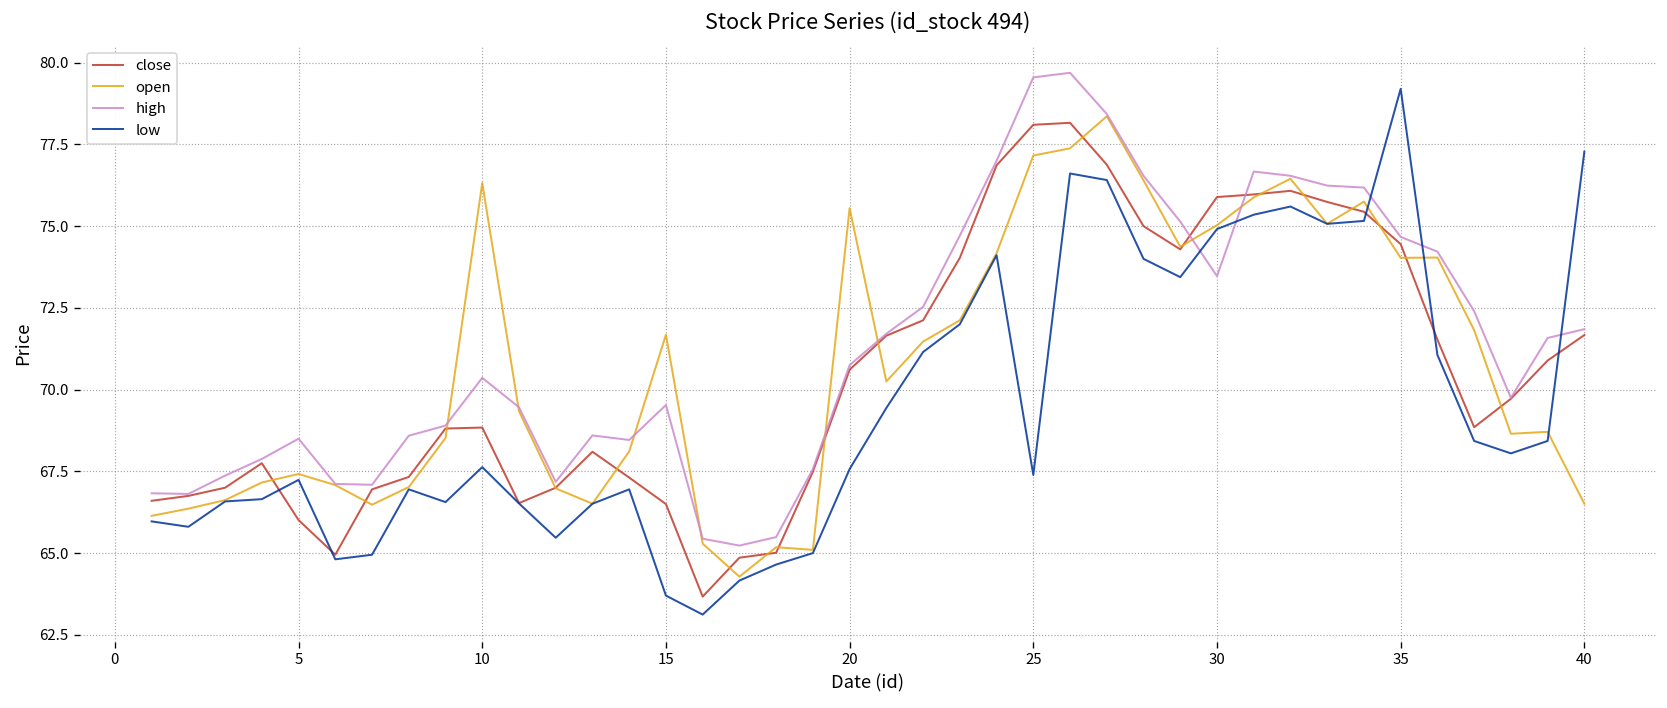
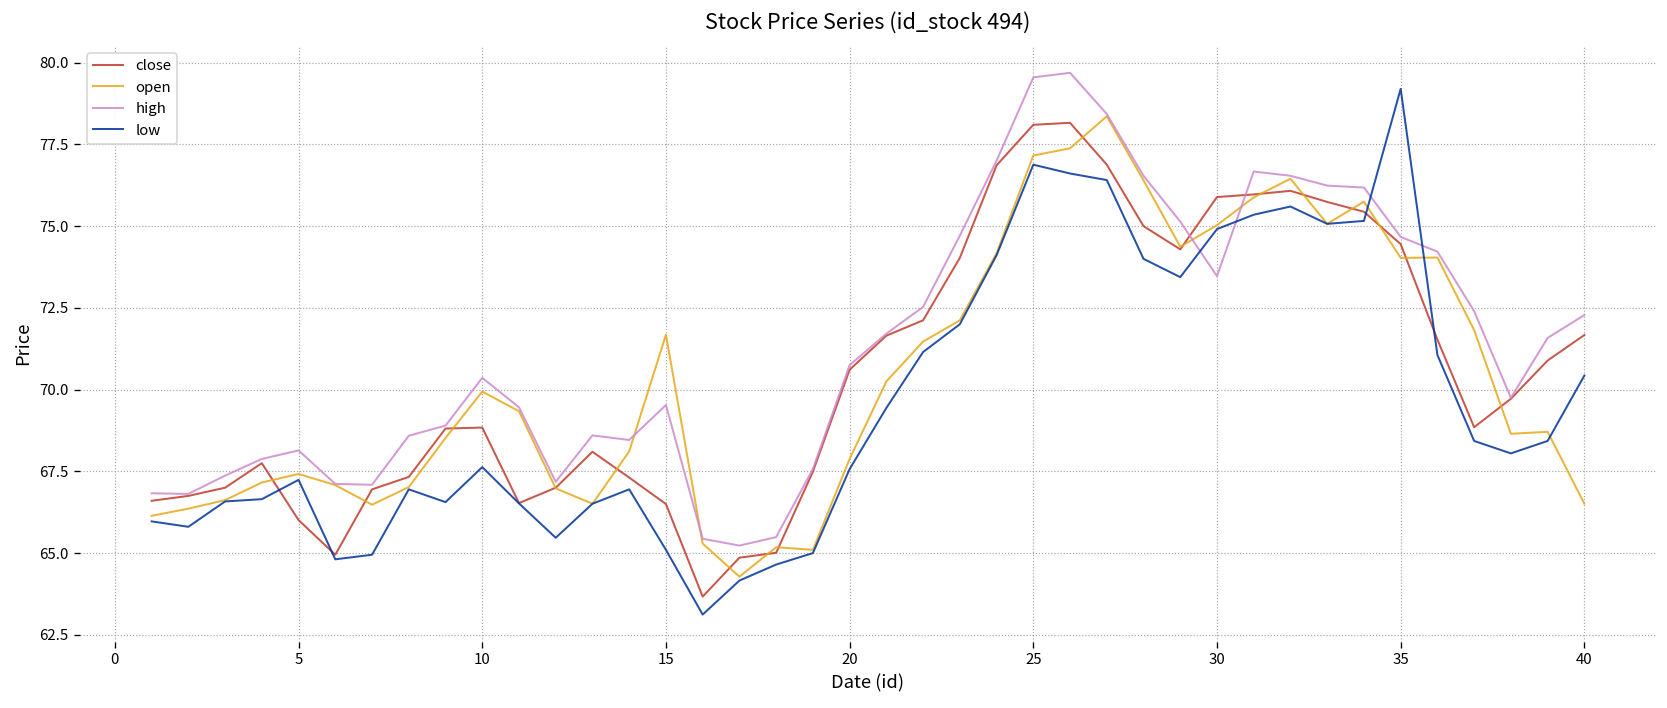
  {
    "close": {
      "5": 66.0,
      "10": 68.8,
      "15": 66.5,
      "20": 70.6,
      "25": 78.1,
      "30": 75.9,
      "35": 74.5,
      "40": 71.7
    },
    "open": {
      "5": 67.4,
-     "10": 76.3,
+     "10": 69.9,
      "15": 71.7,
-     "20": 75.6,
+     "20": 67.9,
      "25": 77.2,
      "30": 75.0,
      "35": 74.0,
      "40": 66.5
    },
    "high": {
-     "5": 68.5,
+     "5": 68.1,
      "10": 70.4,
      "15": 69.5,
      "20": 70.8,
      "25": 79.6,
      "30": 73.5,
      "35": 74.7,
-     "40": 71.9
+     "40": 72.3
    },
    "low": {
      "5": 67.2,
      "10": 67.6,
-     "15": 63.7,
+     "15": 65.1,
      "20": 67.6,
-     "25": 67.4,
+     "25": 76.9,
      "30": 74.9,
      "35": 79.2,
-     "40": 77.3
+     "40": 70.4
    }
  }
